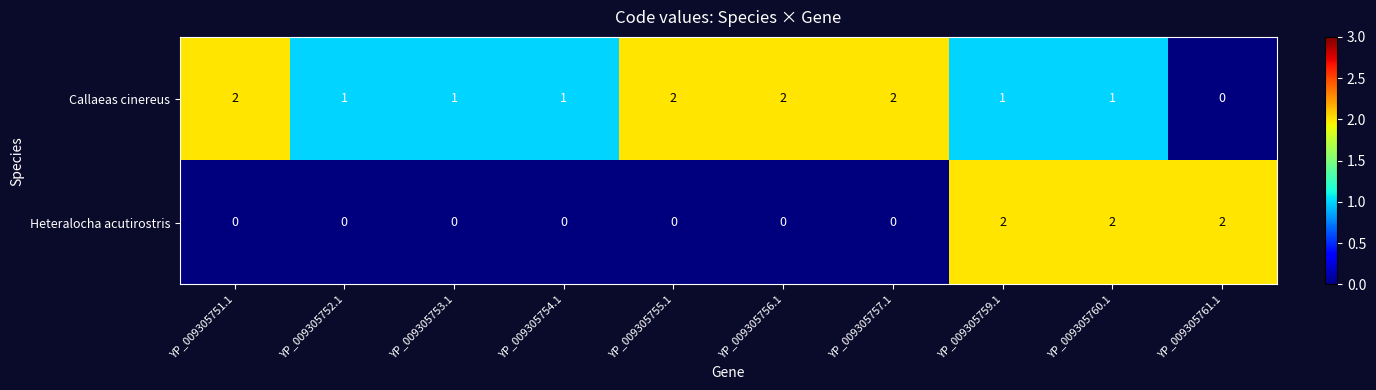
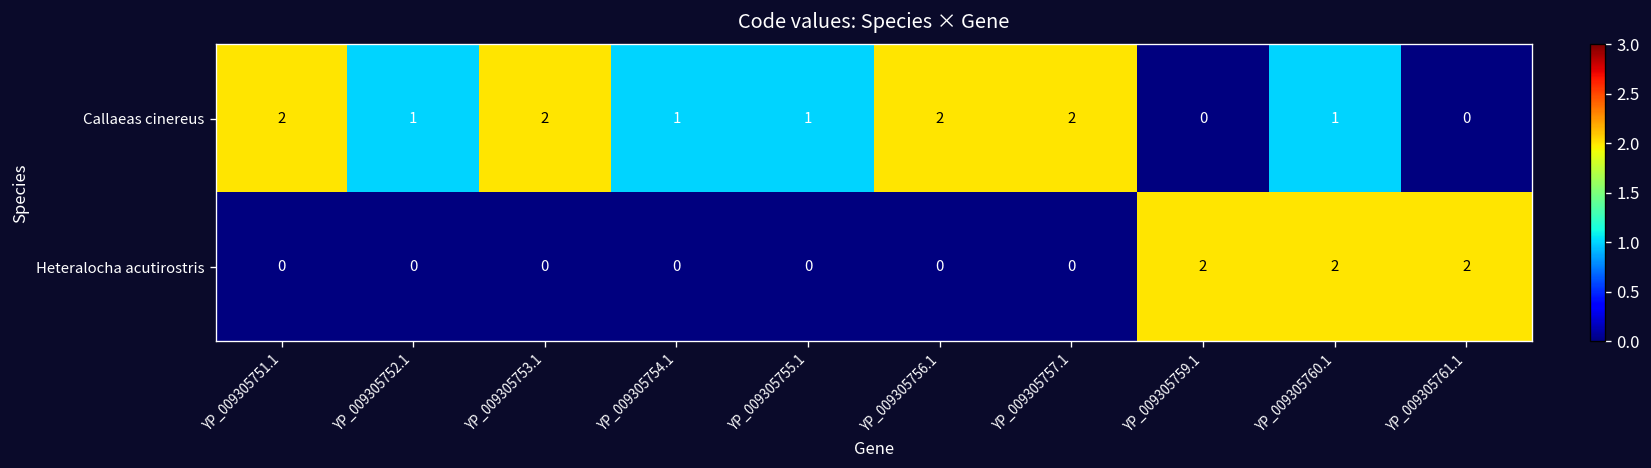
  {
    "Callaeas cinereus": {
      "YP_009305751.1": 2,
      "YP_009305752.1": 1,
-     "YP_009305753.1": 1,
+     "YP_009305753.1": 2,
      "YP_009305754.1": 1,
-     "YP_009305755.1": 2,
+     "YP_009305755.1": 1,
      "YP_009305756.1": 2,
      "YP_009305757.1": 2,
-     "YP_009305759.1": 1,
+     "YP_009305759.1": 0,
      "YP_009305760.1": 1,
      "YP_009305761.1": 0
    },
    "Heteralocha acutirostris": {
      "YP_009305751.1": 0,
      "YP_009305752.1": 0,
      "YP_009305753.1": 0,
      "YP_009305754.1": 0,
      "YP_009305755.1": 0,
      "YP_009305756.1": 0,
      "YP_009305757.1": 0,
      "YP_009305759.1": 2,
      "YP_009305760.1": 2,
      "YP_009305761.1": 2
    }
  }
